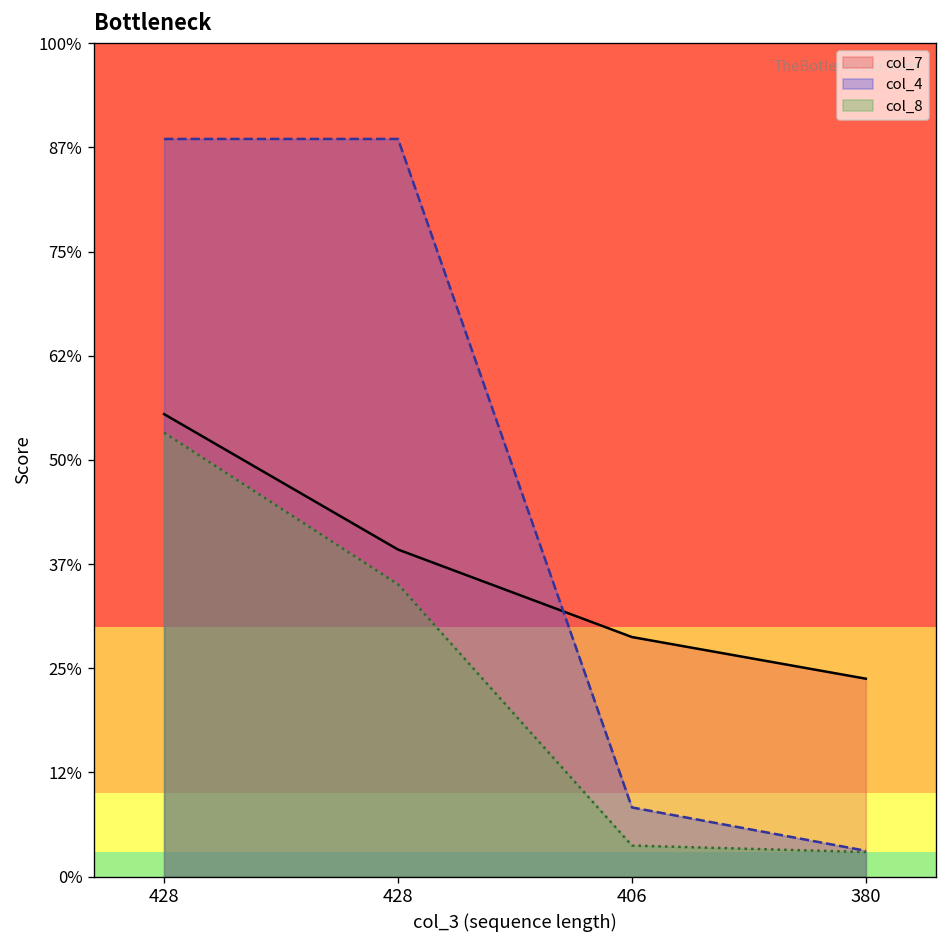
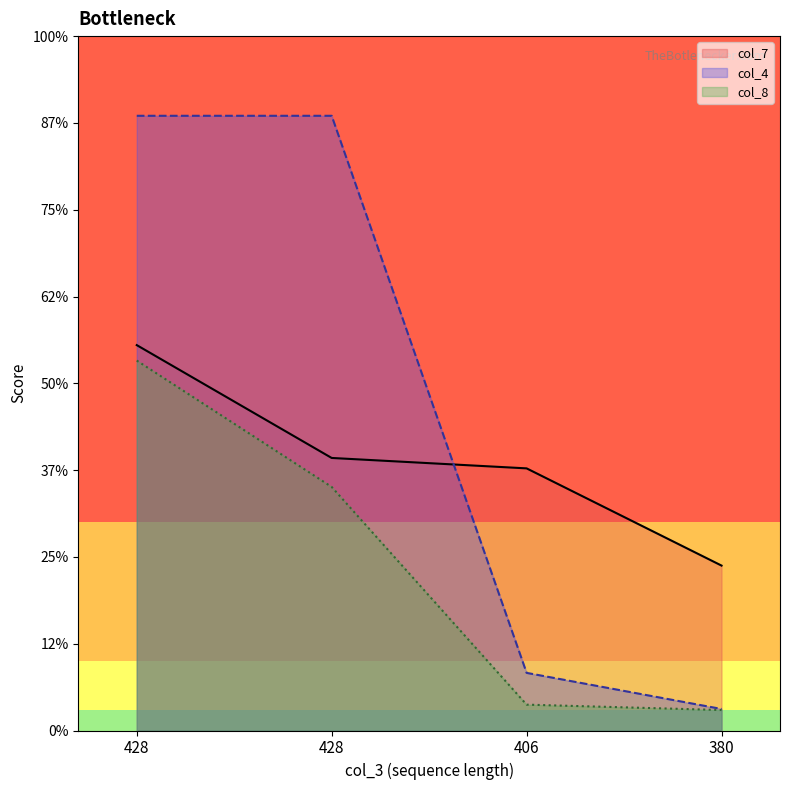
  {
    "col_7": {
-     "406": "29%",
+     "406": "38%",
      "380": "24%"
    },
    "col_4": {
      "406": "8%"
    },
    "col_8": {
      "406": "4%"
    }
  }
